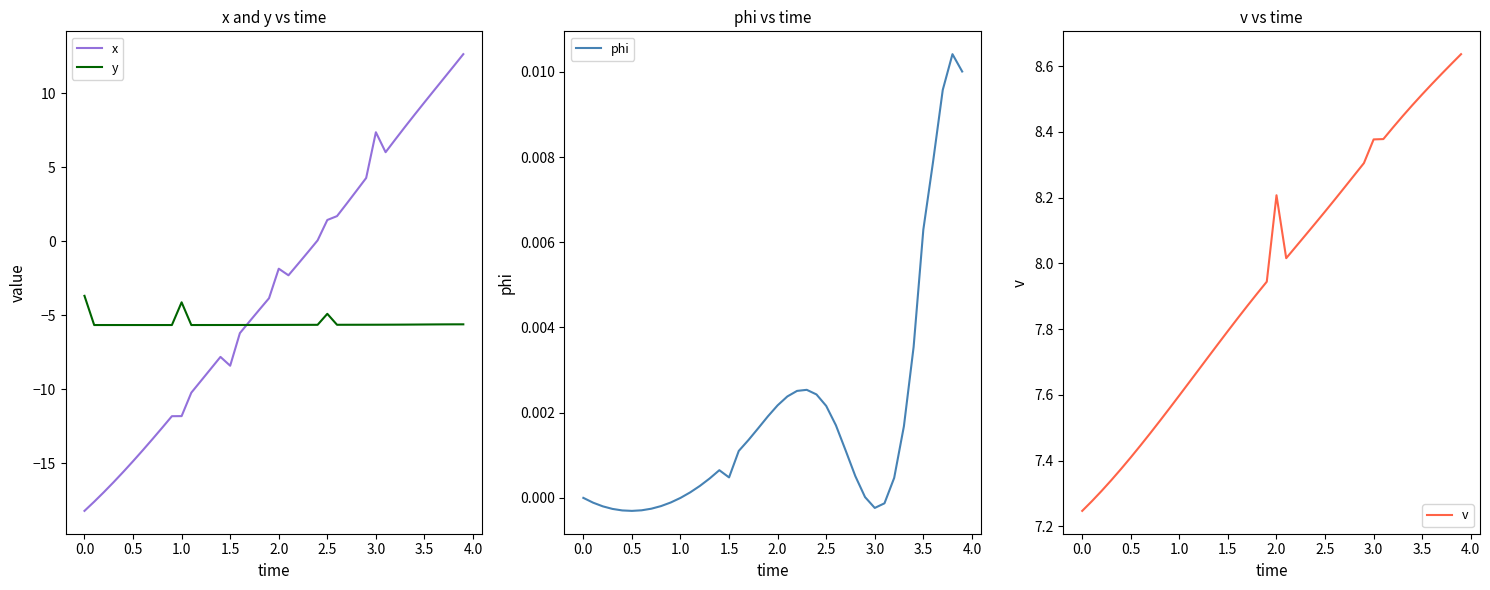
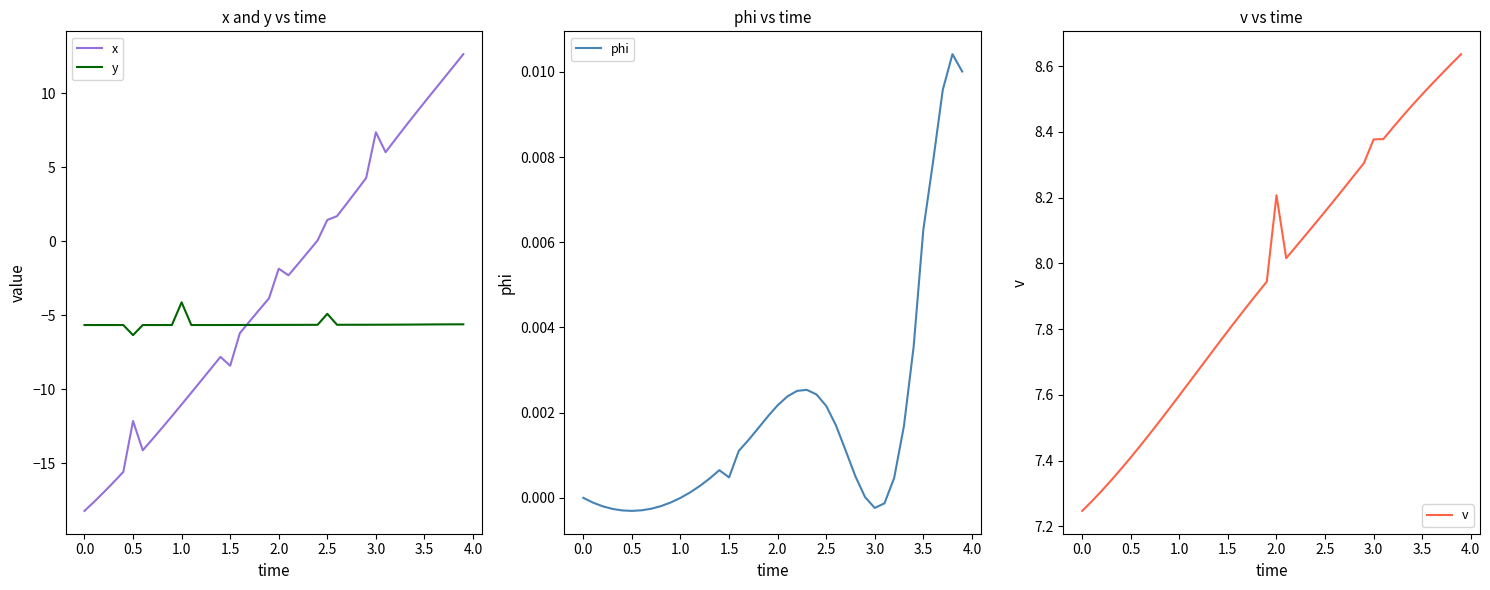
  {
    "x and y vs time": {
      "x": {
        "0.0": -18.2,
-       "0.5": -14.9,
-       "1.0": -11.8,
+       "0.5": -12.2,
+       "1.0": -11.0,
        "1.5": -8.4,
        "2.0": -1.9,
        "2.5": 1.4,
        "3.0": 7.4,
        "3.5": 9.4
      },
      "y": {
-       "0.0": -3.7,
-       "0.5": -5.7,
+       "0.0": -5.7,
+       "0.5": -6.4,
        "1.0": -4.1,
        "1.5": -5.7,
        "2.0": -5.7,
        "2.5": -4.9,
        "3.0": -5.7,
        "3.5": -5.6
      }
    },
    "phi vs time": {
      "0.0": 0.0000,
      "0.5": -0.0003,
      "1.0": 0.0000,
      "1.5": 0.0005,
      "2.0": 0.0022,
      "2.5": 0.0022,
      "3.0": -0.0002,
      "3.5": 0.0063
    },
    "v vs time": {
      "0.0": 7.25,
      "0.5": 7.41,
      "1.0": 7.60,
      "1.5": 7.79,
      "2.0": 8.21,
      "2.5": 8.16,
      "3.0": 8.38,
      "3.5": 8.51
    }
  }
